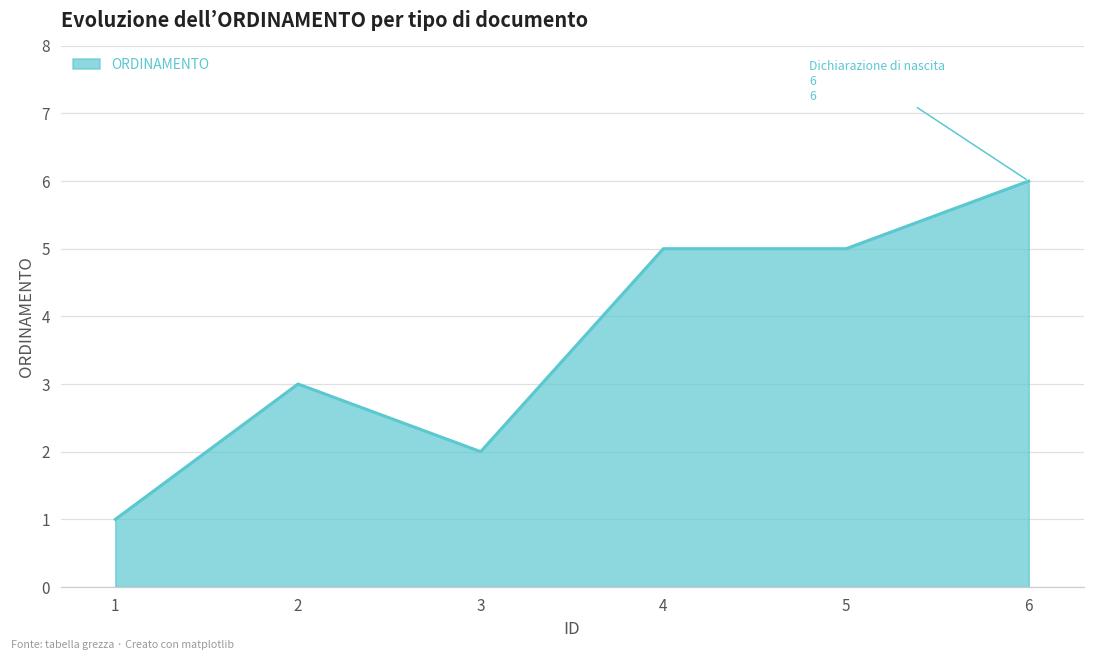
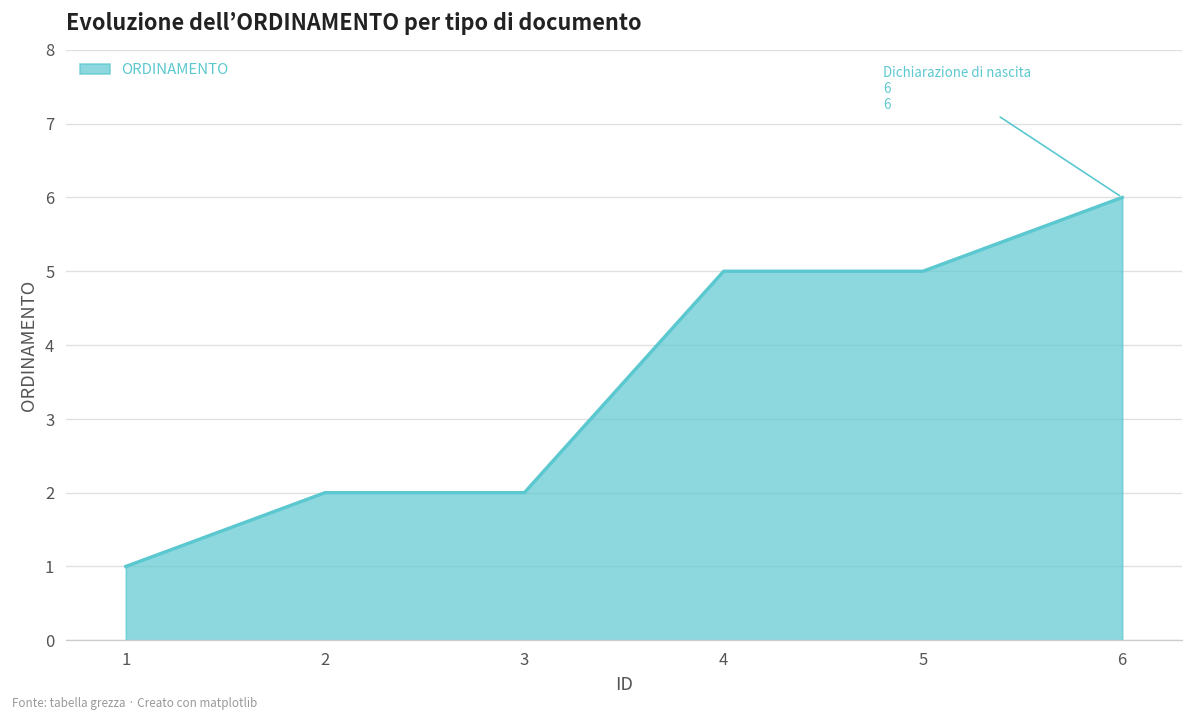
  {
    "1": 1,
-   "2": 3,
+   "2": 2,
    "3": 2,
    "4": 5,
    "5": 5
  }
